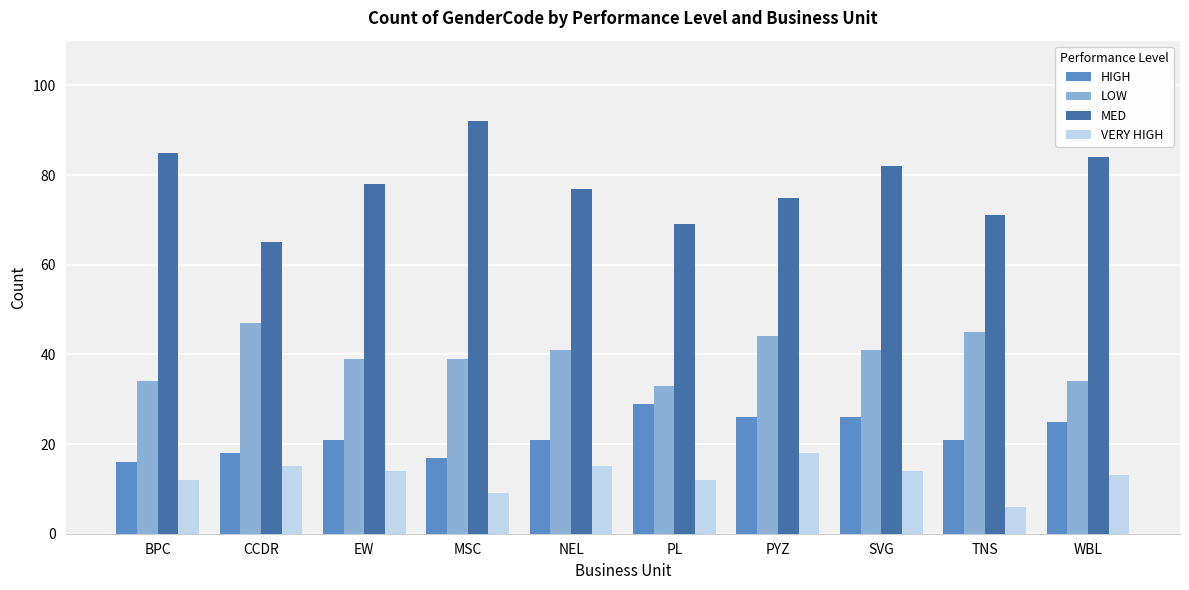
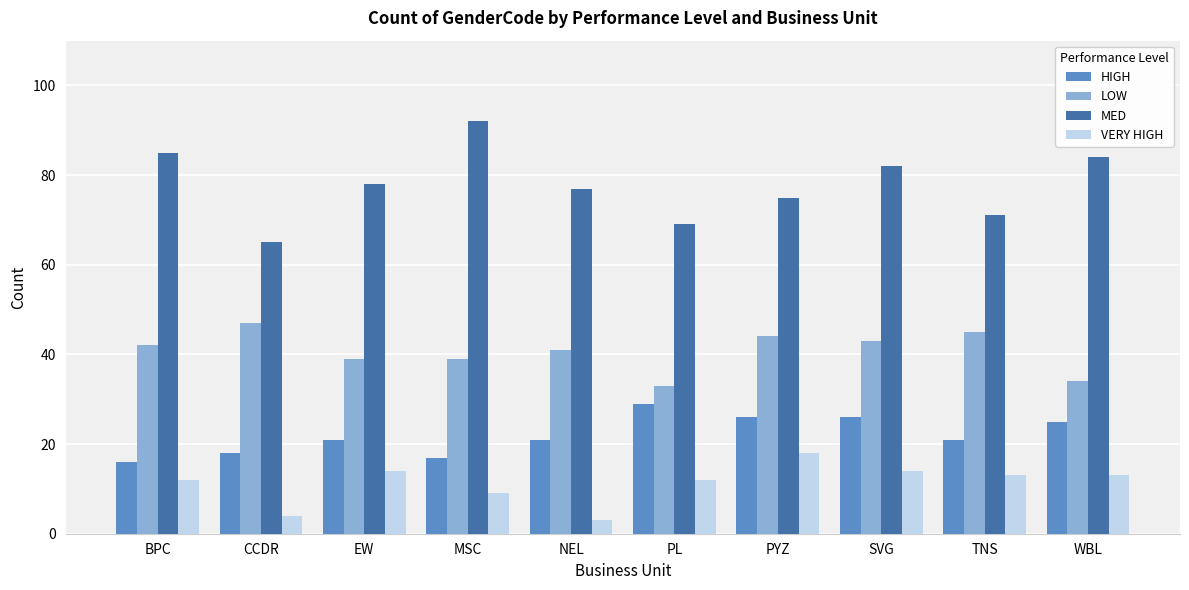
  {
    "LOW": {
-     "BPC": 34,
+     "BPC": 42,
      "CCDR": 47,
      "EW": 39,
      "MSC": 39,
      "NEL": 41,
      "PL": 33,
      "PYZ": 44,
-     "SVG": 41,
+     "SVG": 43,
      "TNS": 45,
      "WBL": 34
    },
    "VERY HIGH": {
      "BPC": 12,
-     "CCDR": 15,
+     "CCDR": 4,
      "EW": 14,
      "MSC": 9,
-     "NEL": 15,
+     "NEL": 3,
      "PL": 12,
      "PYZ": 18,
      "SVG": 14,
-     "TNS": 6,
+     "TNS": 13,
      "WBL": 13
    }
  }
